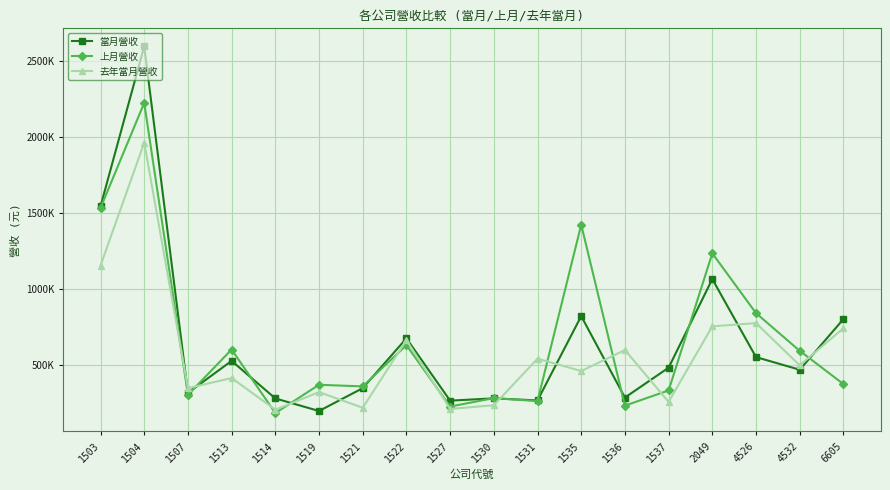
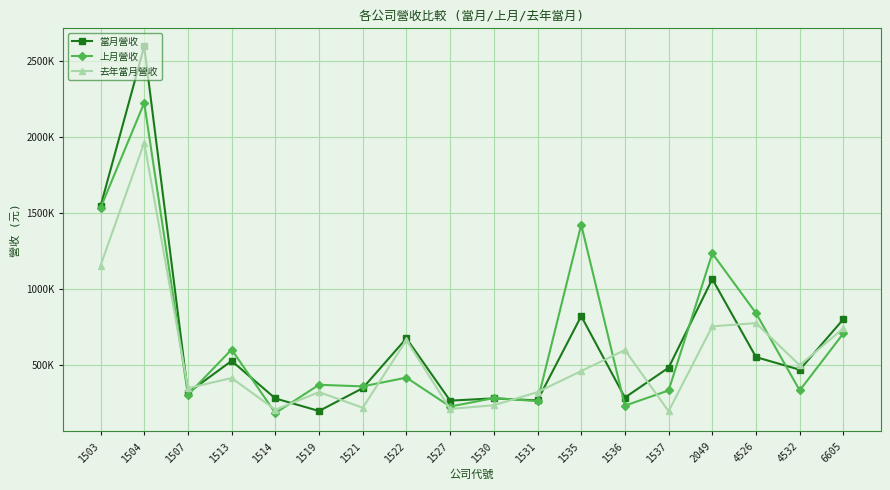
  {
    "當月營收": {
      "1513": 530000,
      "1514": 280000,
      "1519": 200000,
      "1527": 270000,
      "1535": 820000,
      "1536": 290000,
      "1537": 480000,
      "2049": 1060000,
      "4526": 550000,
      "4532": 470000,
      "6605": 800000
    },
    "上月營收": {
      "1504": 2220000,
      "1513": 600000,
      "1514": 180000,
      "1519": 370000,
-     "1522": 630000,
+     "1522": 420000,
      "1535": 1420000,
      "1536": 230000,
      "1537": 330000,
      "2049": 1230000,
      "4526": 840000,
-     "4532": 590000,
-     "6605": 370000
+     "4532": 330000,
+     "6605": 710000
    },
    "去年當月營收": {
      "1503": 1150000,
      "1504": 1960000,
      "1507": 350000,
      "1513": 410000,
      "1514": 210000,
      "1519": 320000,
      "1521": 220000,
      "1530": 240000,
-     "1531": 540000,
+     "1531": 320000,
      "1535": 460000,
      "1536": 600000,
-     "1537": 260000,
+     "1537": 200000,
      "2049": 750000,
      "4526": 780000,
      "4532": 500000,
      "6605": 740000
    }
  }
